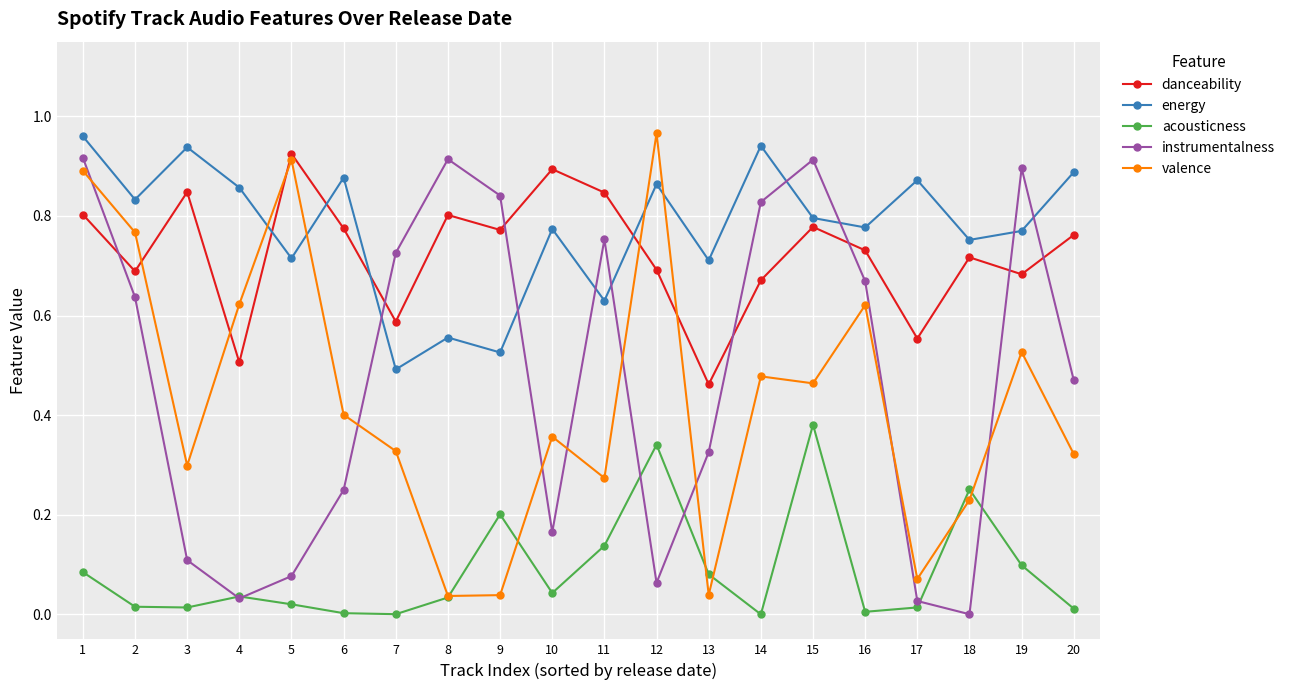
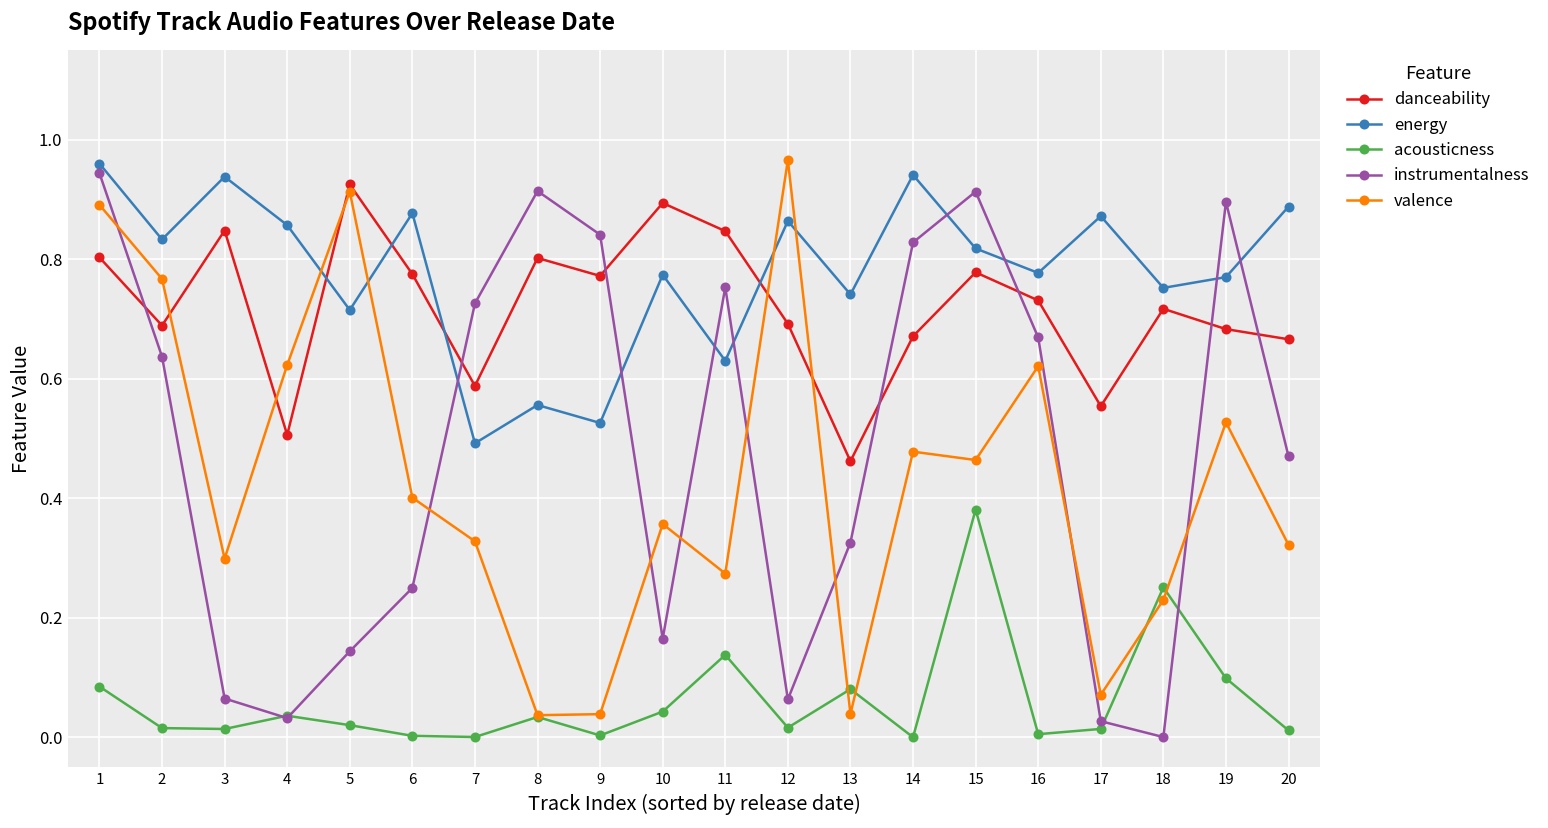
  {
    "danceability": {
      "1": 0.80,
      "2": 0.69,
      "3": 0.85,
      "4": 0.51,
      "5": 0.93,
      "6": 0.78,
      "7": 0.59,
      "8": 0.80,
      "9": 0.77,
      "10": 0.89,
      "11": 0.85,
      "12": 0.69,
      "13": 0.46,
      "14": 0.67,
      "15": 0.78,
      "16": 0.73,
      "17": 0.55,
      "18": 0.72,
      "19": 0.68,
-     "20": 0.76
+     "20": 0.67
    },
    "energy": {
      "1": 0.96,
      "2": 0.83,
      "3": 0.94,
      "4": 0.86,
      "5": 0.72,
      "6": 0.88,
      "7": 0.49,
      "8": 0.56,
      "9": 0.53,
      "10": 0.77,
      "11": 0.63,
      "12": 0.86,
-     "13": 0.71,
+     "13": 0.74,
      "14": 0.94,
-     "15": 0.80,
+     "15": 0.82,
      "16": 0.78,
      "17": 0.87,
      "18": 0.75,
      "19": 0.77,
      "20": 0.89
    },
    "acousticness": {
      "1": 0.09,
      "2": 0.02,
      "3": 0.01,
      "5": 0.02,
      "6": 0.00,
      "7": 0.00,
-     "9": 0.20,
+     "9": 0.00,
      "10": 0.04,
      "11": 0.14,
-     "12": 0.34,
+     "12": 0.02,
      "13": 0.08,
      "14": 0.00,
      "15": 0.38,
      "16": 0.01,
      "17": 0.01,
      "18": 0.25,
      "19": 0.10,
      "20": 0.01
    },
    "instrumentalness": {
-     "1": 0.92,
+     "1": 0.94,
      "2": 0.64,
-     "3": 0.11,
-     "5": 0.08,
+     "3": 0.07,
+     "5": 0.14,
      "6": 0.25,
      "7": 0.73,
      "8": 0.91,
      "9": 0.84,
      "10": 0.17,
      "11": 0.75,
      "12": 0.06,
      "13": 0.33,
      "14": 0.83,
      "15": 0.91,
      "16": 0.67,
      "17": 0.03,
      "18": 0.00,
      "19": 0.90,
      "20": 0.47
    },
    "valence": {
      "1": 0.89,
      "2": 0.77,
      "3": 0.30,
      "4": 0.62,
      "5": 0.91,
      "6": 0.40,
      "7": 0.33,
      "9": 0.04,
      "10": 0.36,
      "11": 0.27,
      "12": 0.97,
      "13": 0.04,
      "14": 0.48,
      "15": 0.46,
      "16": 0.62,
      "17": 0.07,
      "18": 0.23,
      "19": 0.53,
      "20": 0.32
    }
  }
